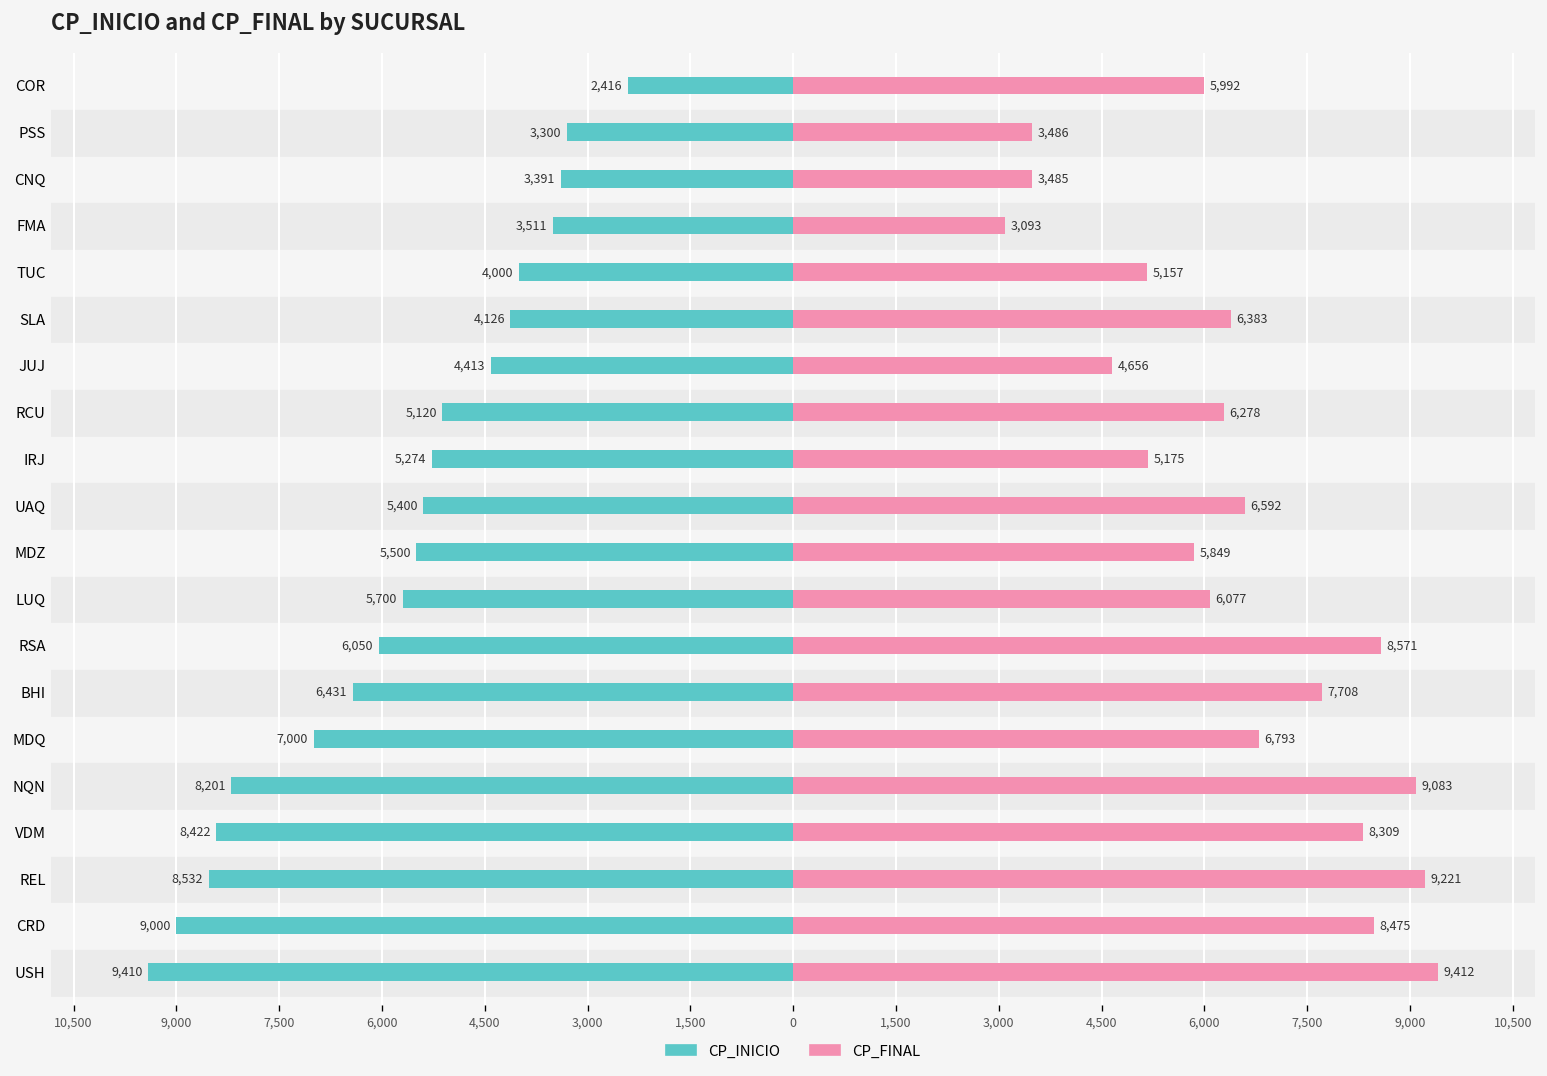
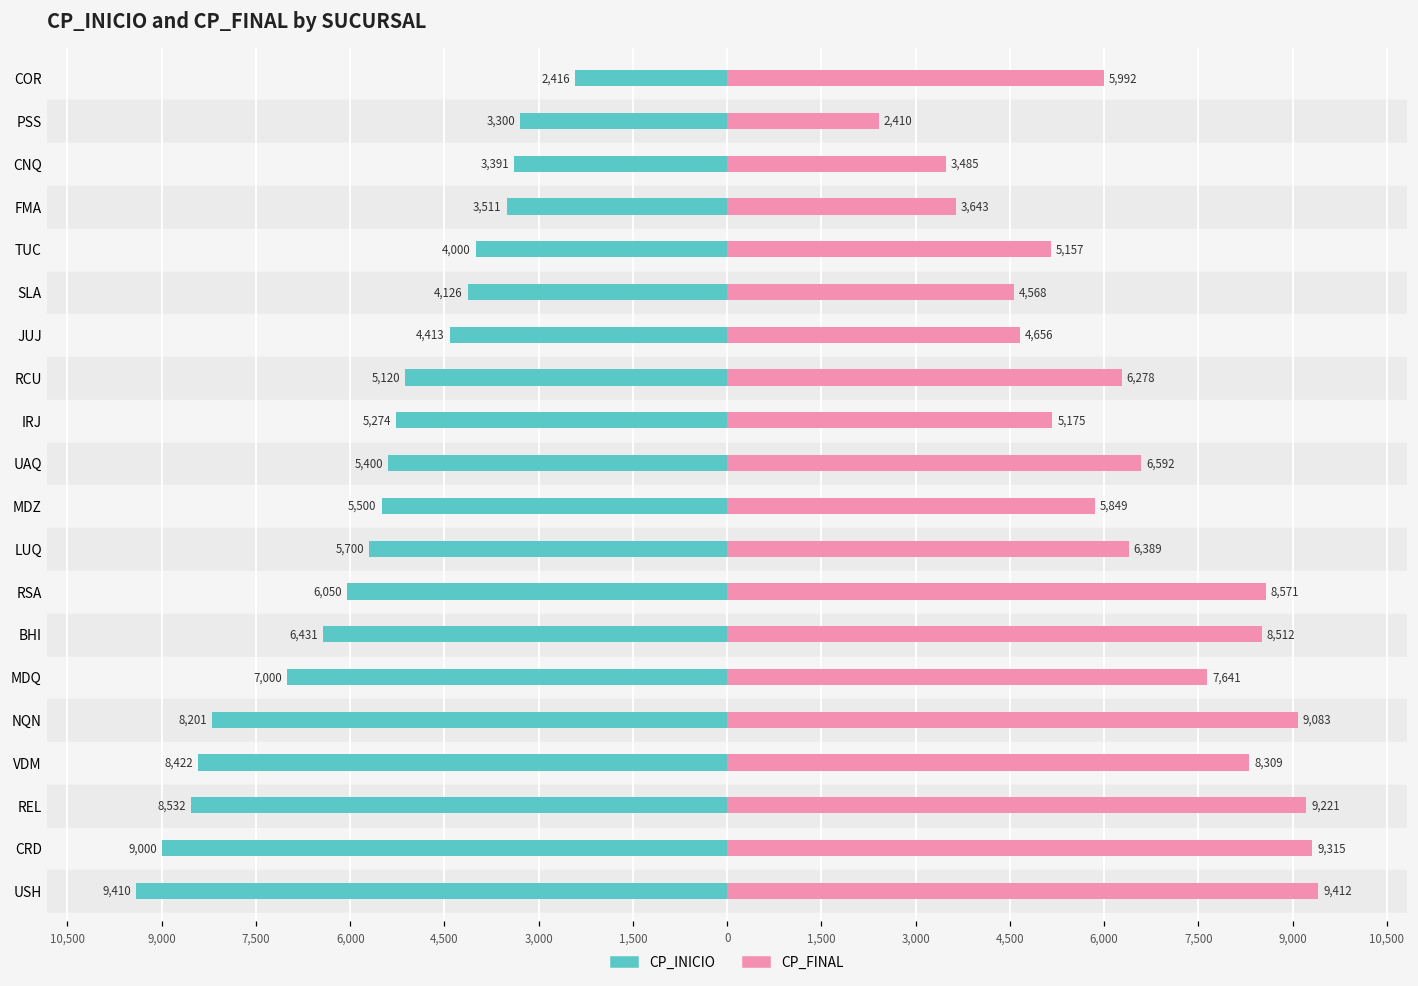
  {
    "CP_FINAL": {
      "COR": "5,992",
-     "PSS": "3,486",
+     "PSS": "2,410",
      "CNQ": "3,485",
-     "FMA": "3,093",
+     "FMA": "3,643",
      "TUC": "5,157",
-     "SLA": "6,383",
+     "SLA": "4,568",
      "JUJ": "4,656",
      "RCU": "6,278",
      "IRJ": "5,175",
      "UAQ": "6,592",
      "MDZ": "5,849",
-     "LUQ": "6,077",
+     "LUQ": "6,389",
      "RSA": "8,571",
-     "BHI": "7,708",
-     "MDQ": "6,793",
+     "BHI": "8,512",
+     "MDQ": "7,641",
      "NQN": "9,083",
      "VDM": "8,309",
      "REL": "9,221",
-     "CRD": "8,475",
+     "CRD": "9,315",
      "USH": "9,412"
    }
  }
